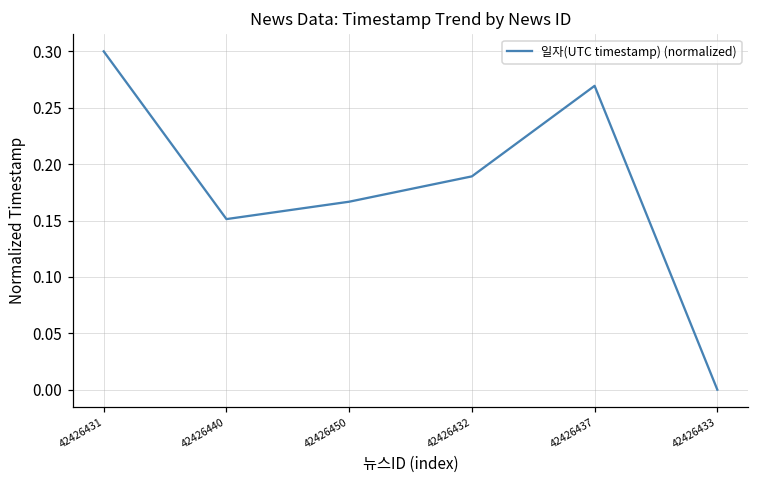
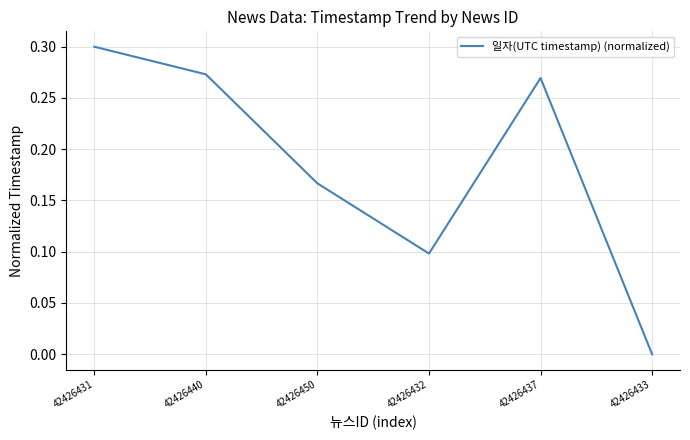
  {
    "42426431": 0.300,
-   "42426440": 0.151,
+   "42426440": 0.273,
    "42426450": 0.167,
-   "42426432": 0.189,
+   "42426432": 0.098,
    "42426437": 0.269,
    "42426433": 0.000
  }
